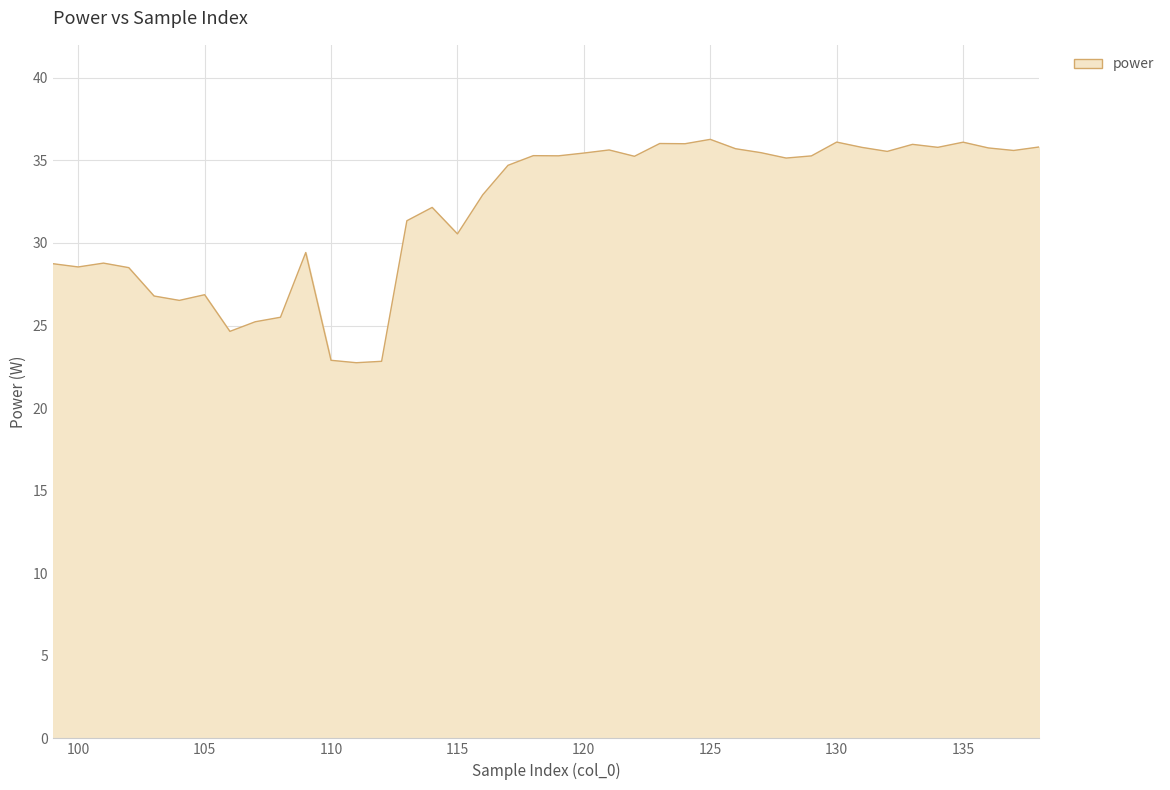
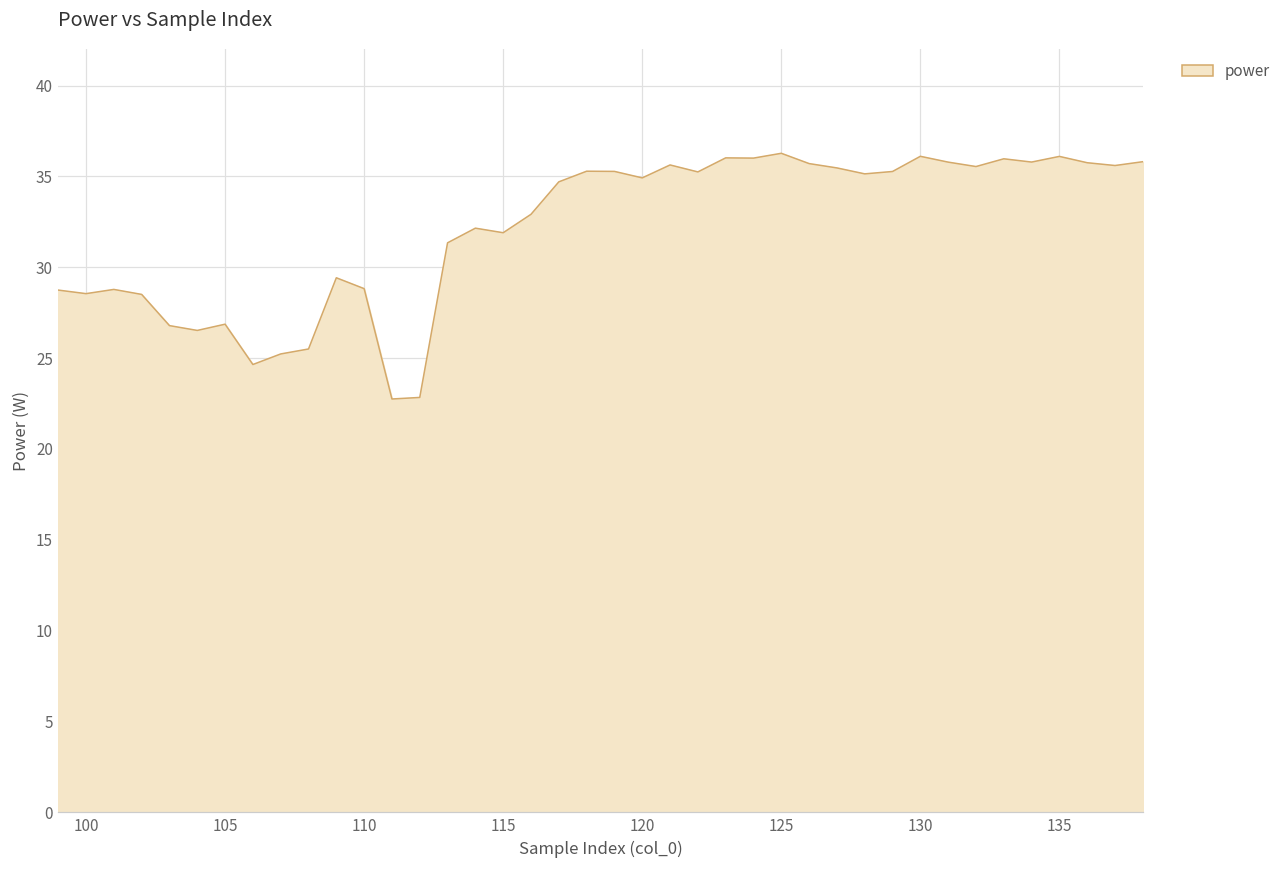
  {
    "100": 28.5,
    "105": 26.9,
-   "110": 22.9,
-   "115": 30.6,
-   "120": 35.4,
+   "110": 28.8,
+   "115": 31.9,
+   "120": 34.9,
    "125": 36.3,
    "130": 36.1,
    "135": 36.1
  }
